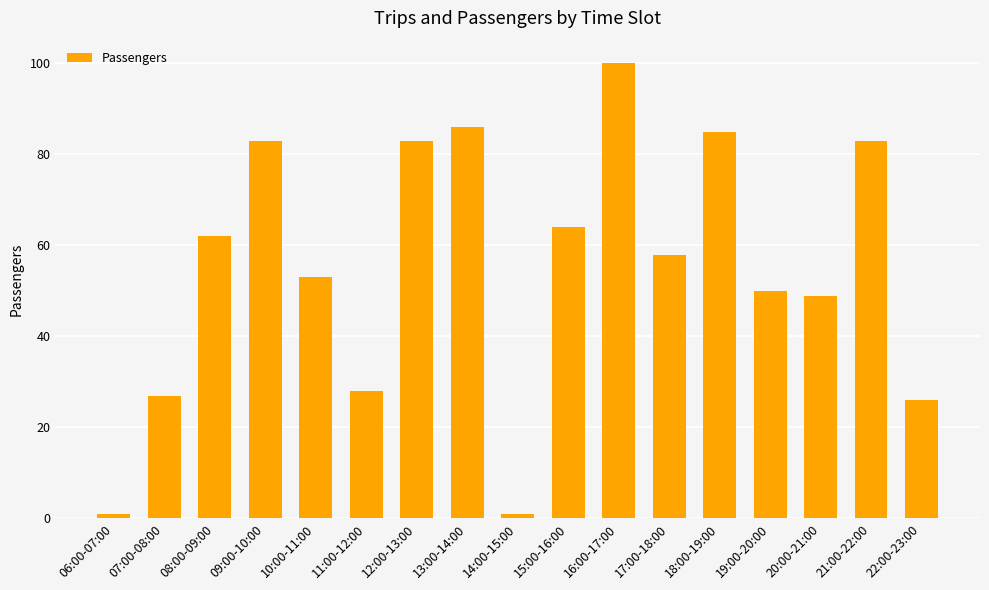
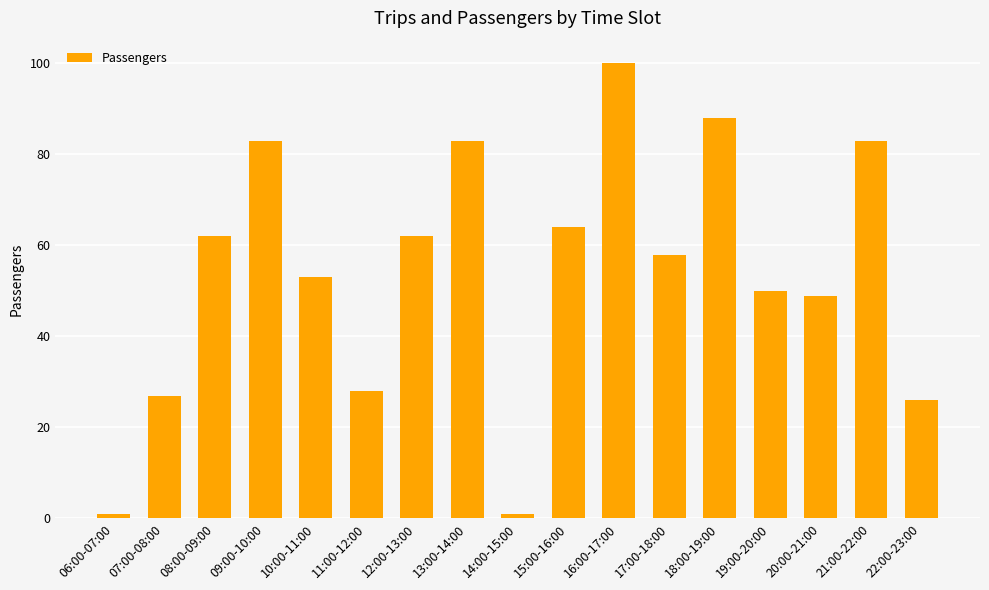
  {
    "06:00-07:00": 1,
    "07:00-08:00": 27,
    "08:00-09:00": 62,
    "09:00-10:00": 83,
    "10:00-11:00": 53,
    "11:00-12:00": 28,
-   "12:00-13:00": 83,
-   "13:00-14:00": 86,
+   "12:00-13:00": 62,
+   "13:00-14:00": 83,
    "14:00-15:00": 1,
    "15:00-16:00": 64,
    "16:00-17:00": 100,
    "17:00-18:00": 58,
-   "18:00-19:00": 85,
+   "18:00-19:00": 88,
    "19:00-20:00": 50,
    "20:00-21:00": 49,
    "21:00-22:00": 83,
    "22:00-23:00": 26
  }
